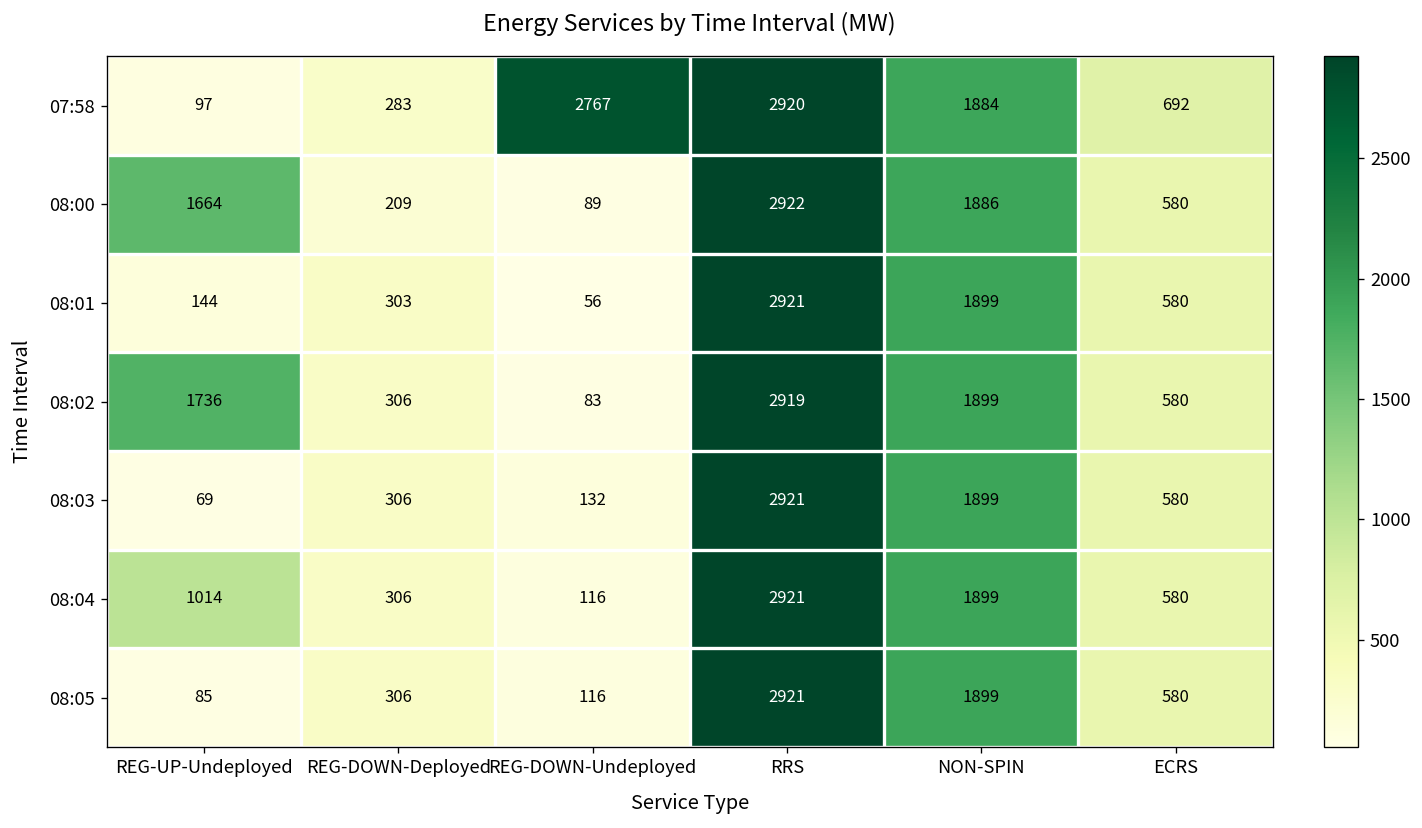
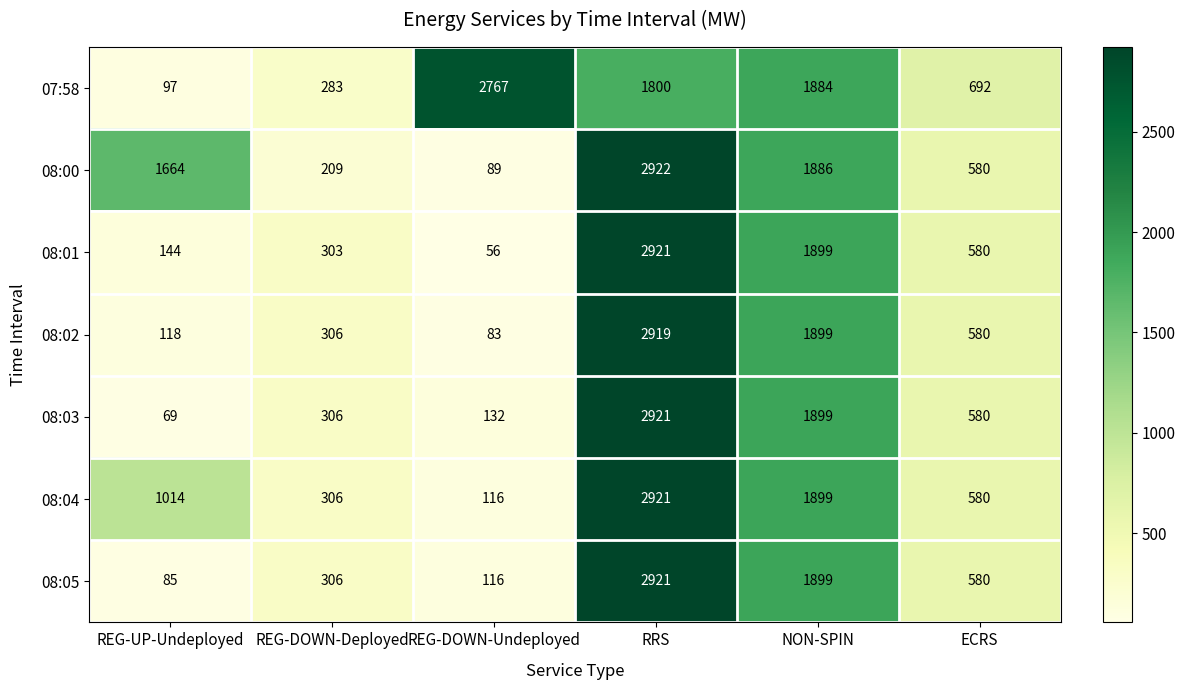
  {
    "07:58": {
      "REG-UP-Undeployed": 97,
      "REG-DOWN-Deployed": 283,
      "REG-DOWN-Undeployed": 2767,
-     "RRS": 2920,
+     "RRS": 1800,
      "NON-SPIN": 1884,
      "ECRS": 692
    },
    "08:00": {
      "REG-UP-Undeployed": 1664,
      "REG-DOWN-Deployed": 209,
      "REG-DOWN-Undeployed": 89,
      "RRS": 2922,
      "NON-SPIN": 1886,
      "ECRS": 580
    },
    "08:01": {
      "REG-UP-Undeployed": 144,
      "REG-DOWN-Deployed": 303,
      "REG-DOWN-Undeployed": 56,
      "RRS": 2921,
      "NON-SPIN": 1899,
      "ECRS": 580
    },
    "08:02": {
-     "REG-UP-Undeployed": 1736,
+     "REG-UP-Undeployed": 118,
      "REG-DOWN-Deployed": 306,
      "REG-DOWN-Undeployed": 83,
      "RRS": 2919,
      "NON-SPIN": 1899,
      "ECRS": 580
    },
    "08:03": {
      "REG-UP-Undeployed": 69,
      "REG-DOWN-Deployed": 306,
      "REG-DOWN-Undeployed": 132,
      "RRS": 2921,
      "NON-SPIN": 1899,
      "ECRS": 580
    },
    "08:04": {
      "REG-UP-Undeployed": 1014,
      "REG-DOWN-Deployed": 306,
      "REG-DOWN-Undeployed": 116,
      "RRS": 2921,
      "NON-SPIN": 1899,
      "ECRS": 580
    },
    "08:05": {
      "REG-UP-Undeployed": 85,
      "REG-DOWN-Deployed": 306,
      "REG-DOWN-Undeployed": 116,
      "RRS": 2921,
      "NON-SPIN": 1899,
      "ECRS": 580
    }
  }
